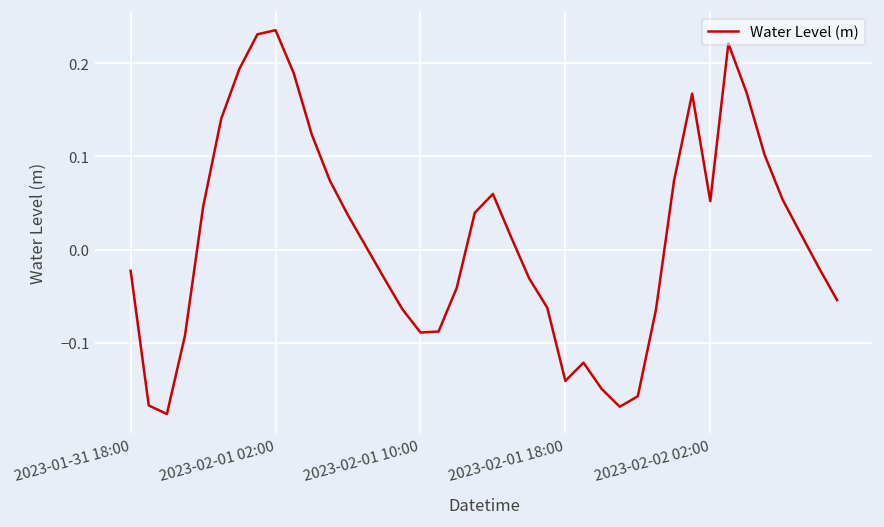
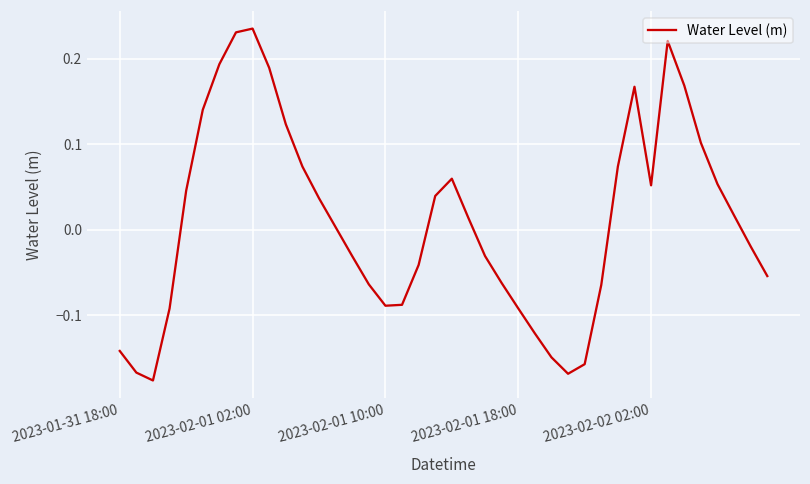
  {
-   "2023-01-31 18:00": -0.02,
+   "2023-01-31 18:00": -0.14,
    "2023-02-01 02:00": 0.24,
    "2023-02-01 10:00": -0.09,
-   "2023-02-01 18:00": -0.14,
+   "2023-02-01 18:00": -0.09,
    "2023-02-02 02:00": 0.05
  }
